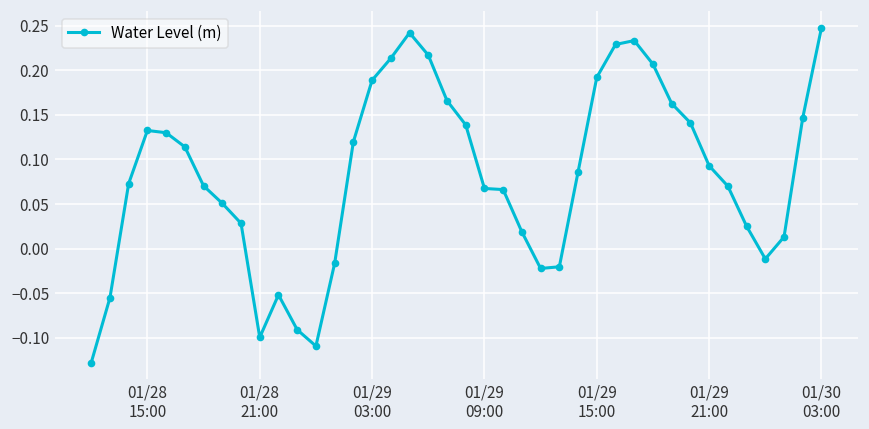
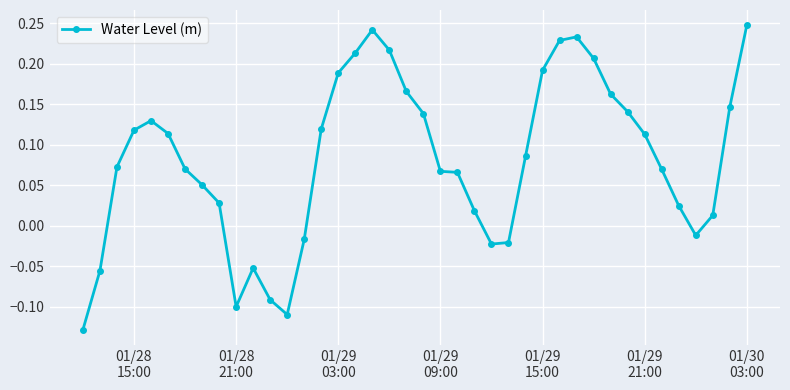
  {
-   "01/28 15:00": 0.13,
+   "01/28 15:00": 0.12,
    "01/28 21:00": -0.10,
    "01/29 03:00": 0.19,
    "01/29 09:00": 0.07,
    "01/29 15:00": 0.19,
-   "01/29 21:00": 0.09,
+   "01/29 21:00": 0.11,
    "01/30 03:00": 0.25
  }
